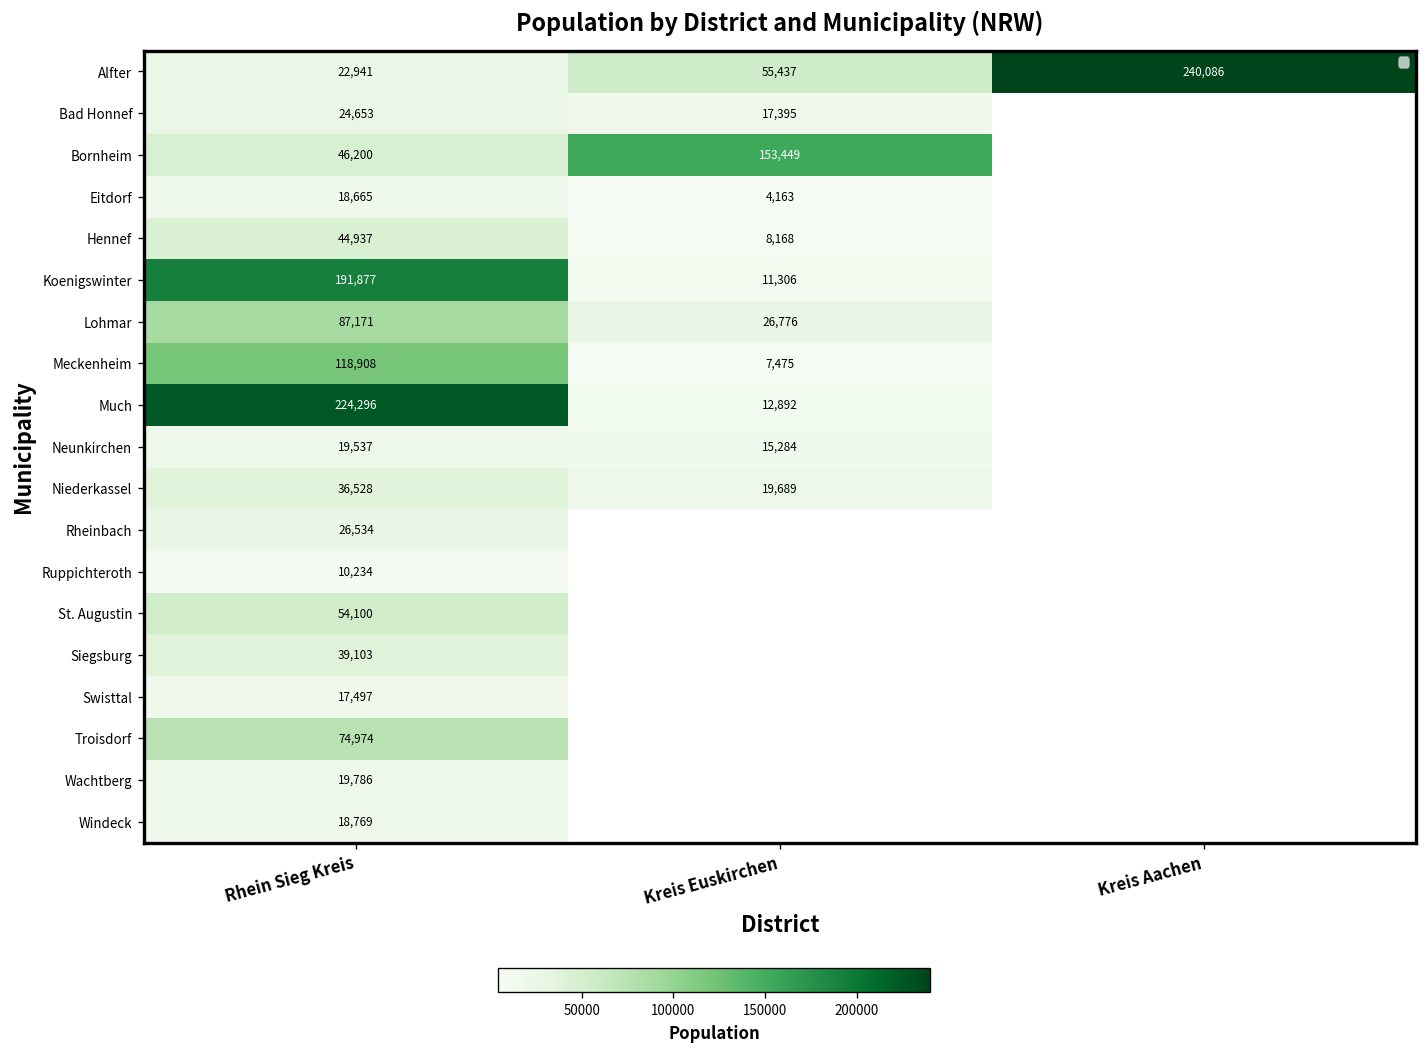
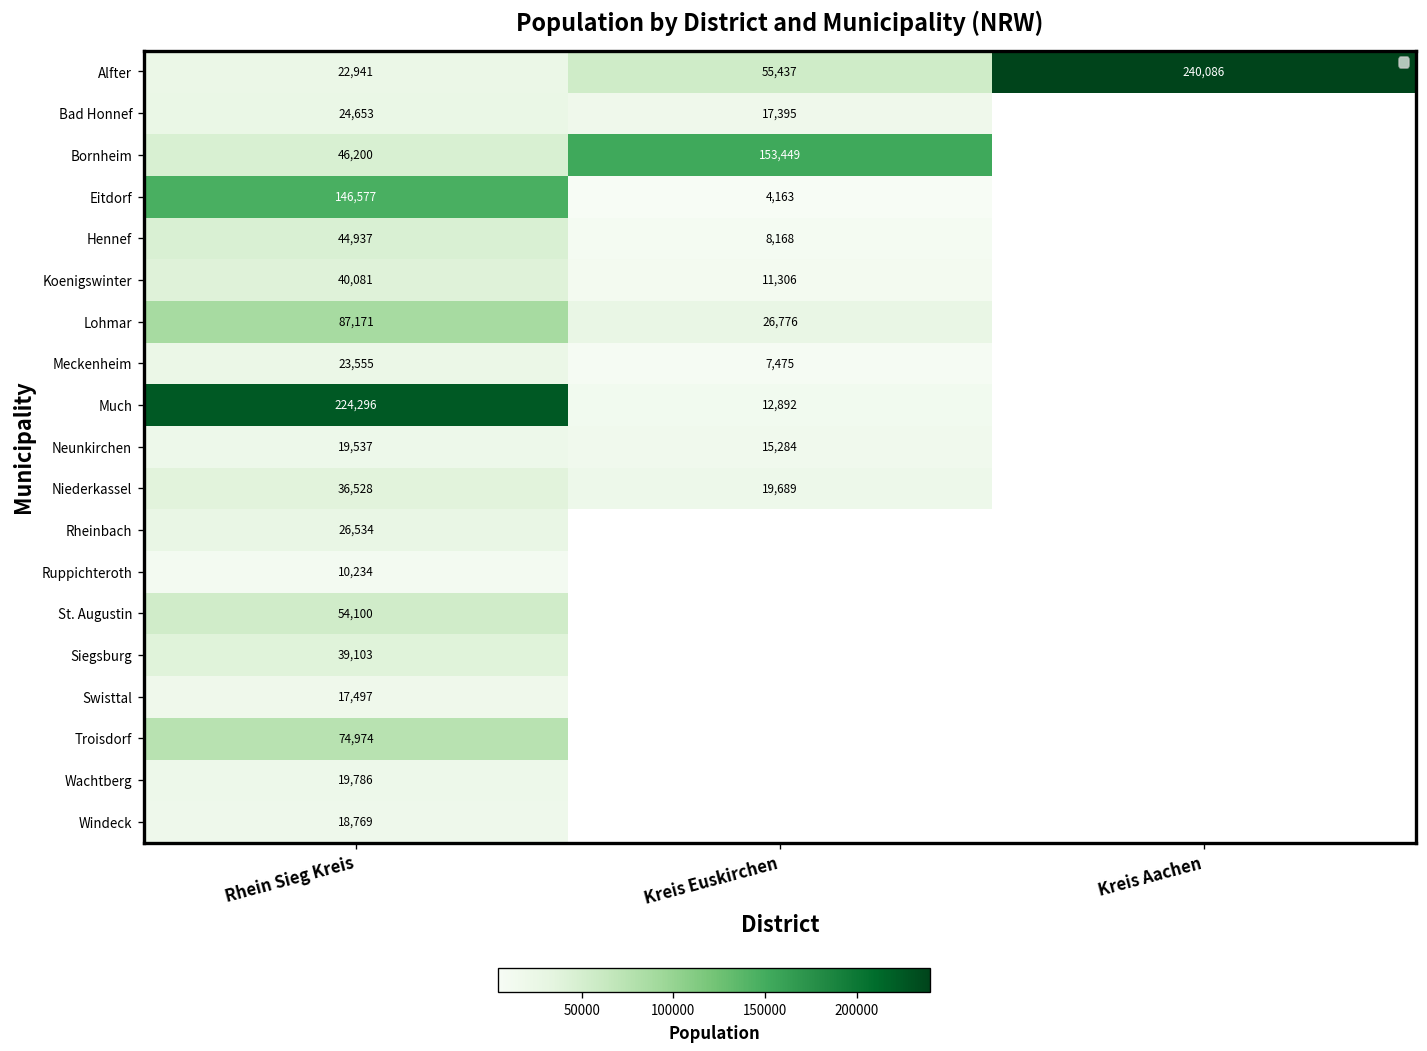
  {
    "Alfter": {
      "Rhein Sieg Kreis": "22,941",
      "Kreis Euskirchen": "55,437",
      "Kreis Aachen": "240,086"
    },
    "Bad Honnef": {
      "Rhein Sieg Kreis": "24,653",
      "Kreis Euskirchen": "17,395"
    },
    "Bornheim": {
      "Rhein Sieg Kreis": "46,200",
      "Kreis Euskirchen": "153,449"
    },
    "Eitdorf": {
-     "Rhein Sieg Kreis": "18,665",
+     "Rhein Sieg Kreis": "146,577",
      "Kreis Euskirchen": "4,163"
    },
    "Hennef": {
      "Rhein Sieg Kreis": "44,937",
      "Kreis Euskirchen": "8,168"
    },
    "Koenigswinter": {
-     "Rhein Sieg Kreis": "191,877",
+     "Rhein Sieg Kreis": "40,081",
      "Kreis Euskirchen": "11,306"
    },
    "Lohmar": {
      "Rhein Sieg Kreis": "87,171",
      "Kreis Euskirchen": "26,776"
    },
    "Meckenheim": {
-     "Rhein Sieg Kreis": "118,908",
+     "Rhein Sieg Kreis": "23,555",
      "Kreis Euskirchen": "7,475"
    },
    "Much": {
      "Rhein Sieg Kreis": "224,296",
      "Kreis Euskirchen": "12,892"
    },
    "Neunkirchen": {
      "Rhein Sieg Kreis": "19,537",
      "Kreis Euskirchen": "15,284"
    },
    "Niederkassel": {
      "Rhein Sieg Kreis": "36,528",
      "Kreis Euskirchen": "19,689"
    },
    "Rheinbach": {
      "Rhein Sieg Kreis": "26,534"
    },
    "Ruppichteroth": {
      "Rhein Sieg Kreis": "10,234"
    },
    "St. Augustin": {
      "Rhein Sieg Kreis": "54,100"
    },
    "Siegsburg": {
      "Rhein Sieg Kreis": "39,103"
    },
    "Swisttal": {
      "Rhein Sieg Kreis": "17,497"
    },
    "Troisdorf": {
      "Rhein Sieg Kreis": "74,974"
    },
    "Wachtberg": {
      "Rhein Sieg Kreis": "19,786"
    },
    "Windeck": {
      "Rhein Sieg Kreis": "18,769"
    }
  }
